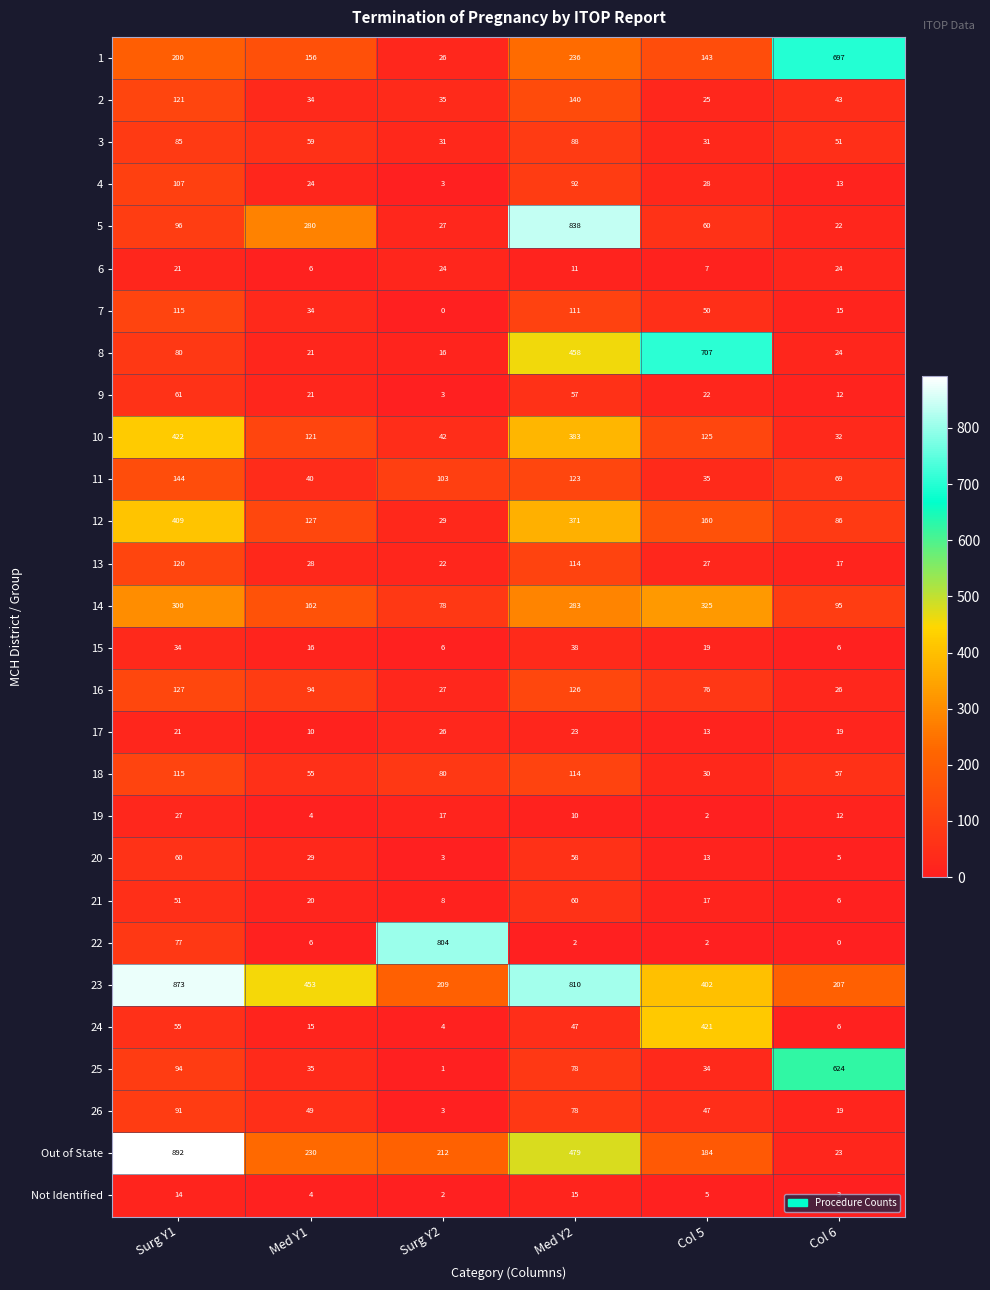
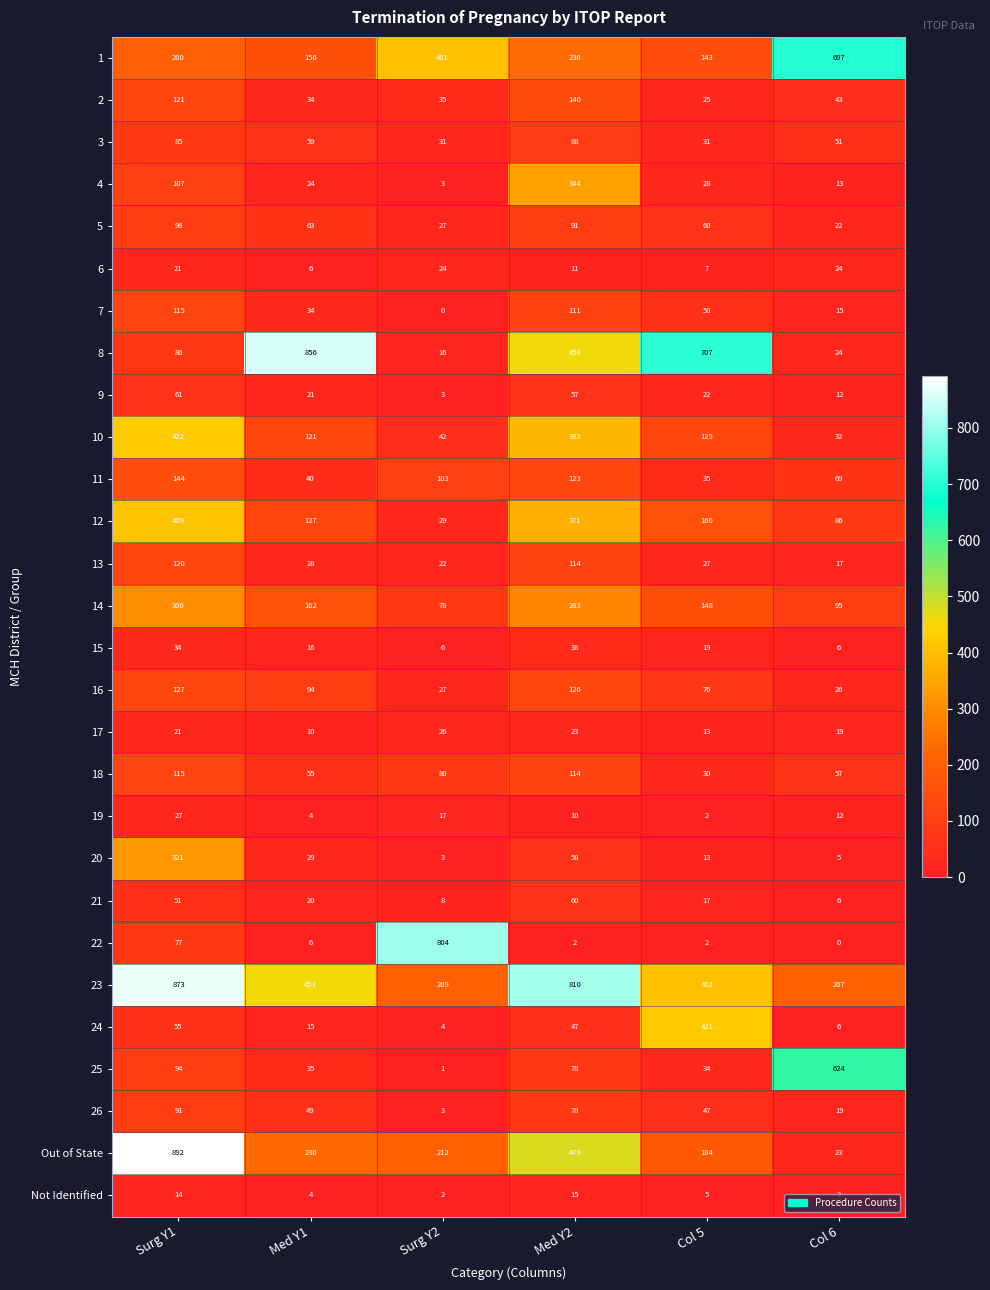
  {
    "1": {
      "Surg Y1": 200,
      "Med Y1": 156,
-     "Surg Y2": 26,
+     "Surg Y2": 401,
      "Med Y2": 236,
      "Col 5": 143,
      "Col 6": 697
    },
    "2": {
      "Surg Y1": 121,
      "Med Y1": 34,
      "Surg Y2": 35,
      "Med Y2": 140,
      "Col 5": 25,
      "Col 6": 43
    },
    "3": {
      "Surg Y1": 85,
      "Med Y1": 59,
      "Surg Y2": 31,
      "Med Y2": 88,
      "Col 5": 31,
      "Col 6": 51
    },
    "4": {
      "Surg Y1": 107,
      "Med Y1": 24,
      "Surg Y2": 3,
-     "Med Y2": 92,
+     "Med Y2": 344,
      "Col 5": 28,
      "Col 6": 13
    },
    "5": {
      "Surg Y1": 96,
-     "Med Y1": 280,
+     "Med Y1": 63,
      "Surg Y2": 27,
-     "Med Y2": 838,
+     "Med Y2": 91,
      "Col 5": 60,
      "Col 6": 22
    },
    "6": {
      "Surg Y1": 21,
      "Med Y1": 6,
      "Surg Y2": 24,
      "Med Y2": 11,
      "Col 5": 7,
      "Col 6": 24
    },
    "7": {
      "Surg Y1": 115,
      "Med Y1": 34,
      "Surg Y2": 0,
      "Med Y2": 111,
      "Col 5": 50,
      "Col 6": 15
    },
    "8": {
      "Surg Y1": 80,
-     "Med Y1": 21,
+     "Med Y1": 856,
      "Surg Y2": 16,
      "Med Y2": 458,
      "Col 5": 707,
      "Col 6": 24
    },
    "9": {
      "Surg Y1": 61,
      "Med Y1": 21,
      "Surg Y2": 3,
      "Med Y2": 57,
      "Col 5": 22,
      "Col 6": 12
    },
    "10": {
      "Surg Y1": 422,
      "Med Y1": 121,
      "Surg Y2": 42,
      "Med Y2": 383,
      "Col 5": 125,
      "Col 6": 32
    },
    "11": {
      "Surg Y1": 144,
      "Med Y1": 40,
      "Surg Y2": 103,
      "Med Y2": 123,
      "Col 5": 35,
      "Col 6": 69
    },
    "12": {
      "Surg Y1": 409,
      "Med Y1": 127,
      "Surg Y2": 29,
      "Med Y2": 371,
      "Col 5": 160,
      "Col 6": 86
    },
    "13": {
      "Surg Y1": 120,
      "Med Y1": 28,
      "Surg Y2": 22,
      "Med Y2": 114,
      "Col 5": 27,
      "Col 6": 17
    },
    "14": {
      "Surg Y1": 300,
      "Med Y1": 162,
      "Surg Y2": 78,
      "Med Y2": 283,
-     "Col 5": 325,
+     "Col 5": 148,
      "Col 6": 95
    },
    "15": {
      "Surg Y1": 34,
      "Med Y1": 16,
      "Surg Y2": 6,
      "Med Y2": 38,
      "Col 5": 19,
      "Col 6": 6
    },
    "16": {
      "Surg Y1": 127,
      "Med Y1": 94,
      "Surg Y2": 27,
      "Med Y2": 126,
      "Col 5": 76,
      "Col 6": 26
    },
    "17": {
      "Surg Y1": 21,
      "Med Y1": 10,
      "Surg Y2": 26,
      "Med Y2": 23,
      "Col 5": 13,
      "Col 6": 19
    },
    "18": {
      "Surg Y1": 115,
      "Med Y1": 55,
      "Surg Y2": 80,
      "Med Y2": 114,
      "Col 5": 30,
      "Col 6": 57
    },
    "19": {
      "Surg Y1": 27,
      "Med Y1": 4,
      "Surg Y2": 17,
      "Med Y2": 10,
      "Col 5": 2,
      "Col 6": 12
    },
    "20": {
-     "Surg Y1": 60,
+     "Surg Y1": 321,
      "Med Y1": 29,
      "Surg Y2": 3,
      "Med Y2": 58,
      "Col 5": 13,
      "Col 6": 5
    },
    "21": {
      "Surg Y1": 51,
      "Med Y1": 20,
      "Surg Y2": 8,
      "Med Y2": 60,
      "Col 5": 17,
      "Col 6": 6
    },
    "22": {
      "Surg Y1": 77,
      "Med Y1": 6,
      "Surg Y2": 804,
      "Med Y2": 2,
      "Col 5": 2,
      "Col 6": 0
    },
    "23": {
      "Surg Y1": 873,
      "Med Y1": 453,
      "Surg Y2": 209,
      "Med Y2": 810,
      "Col 5": 402,
      "Col 6": 207
    },
    "24": {
      "Surg Y1": 55,
      "Med Y1": 15,
      "Surg Y2": 4,
      "Med Y2": 47,
      "Col 5": 421,
      "Col 6": 6
    },
    "25": {
      "Surg Y1": 94,
      "Med Y1": 35,
      "Surg Y2": 1,
      "Med Y2": 78,
      "Col 5": 34,
      "Col 6": 624
    },
    "26": {
      "Surg Y1": 91,
      "Med Y1": 49,
      "Surg Y2": 3,
      "Med Y2": 78,
      "Col 5": 47,
      "Col 6": 19
    },
    "Out of State": {
      "Surg Y1": 892,
      "Med Y1": 230,
      "Surg Y2": 212,
      "Med Y2": 479,
      "Col 5": 184,
      "Col 6": 23
    },
    "Not Identified": {
      "Surg Y1": 14,
      "Med Y1": 4,
      "Surg Y2": 2,
      "Med Y2": 15,
      "Col 5": 5
    }
  }
